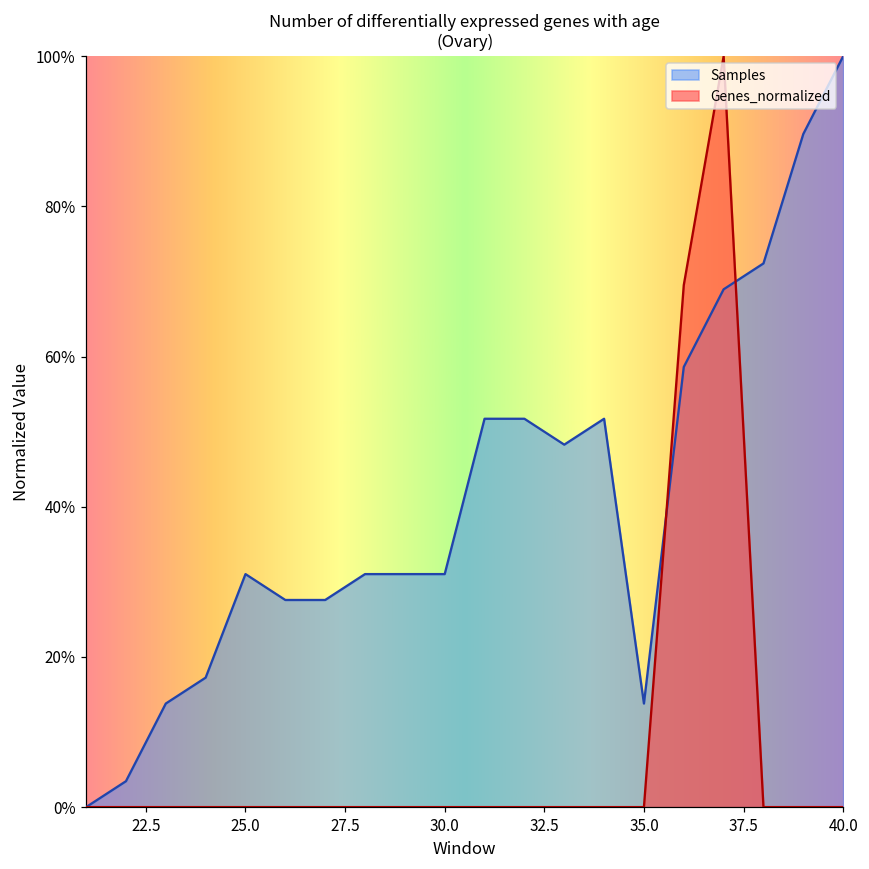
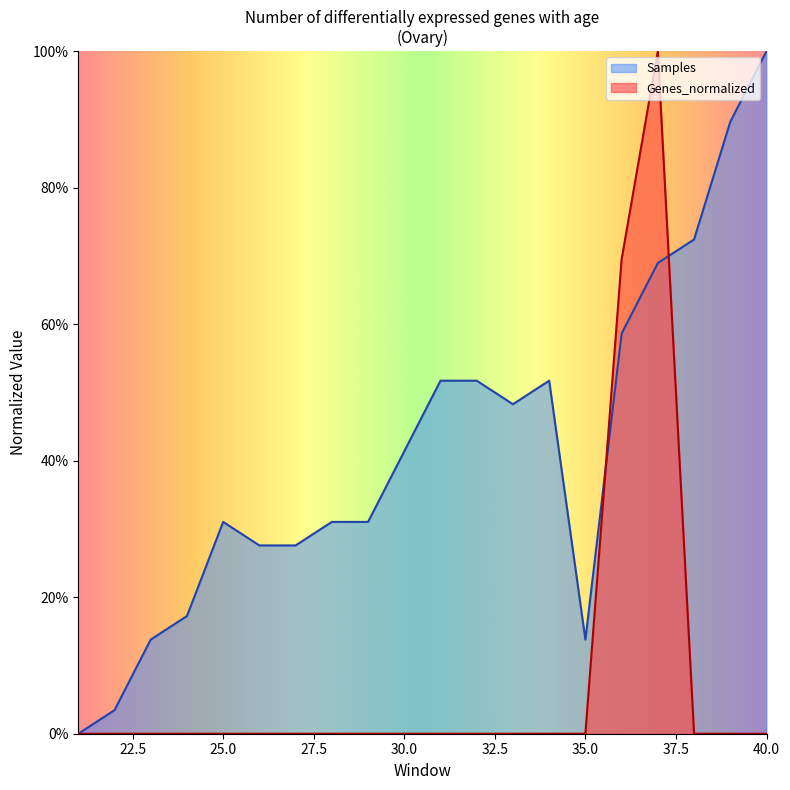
  {
    "Samples": {
      "25.0": "31%",
-     "30.0": "31%",
+     "30.0": "41%",
      "35.0": "14%",
      "40.0": "100%"
    },
    "Genes_normalized": {
      "25.0": "0%",
      "30.0": "0%",
      "35.0": "0%",
      "40.0": "0%"
    }
  }
